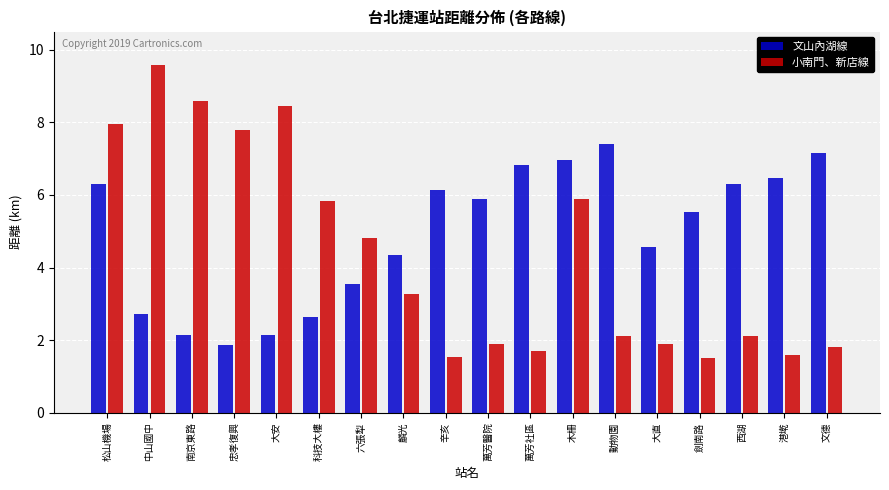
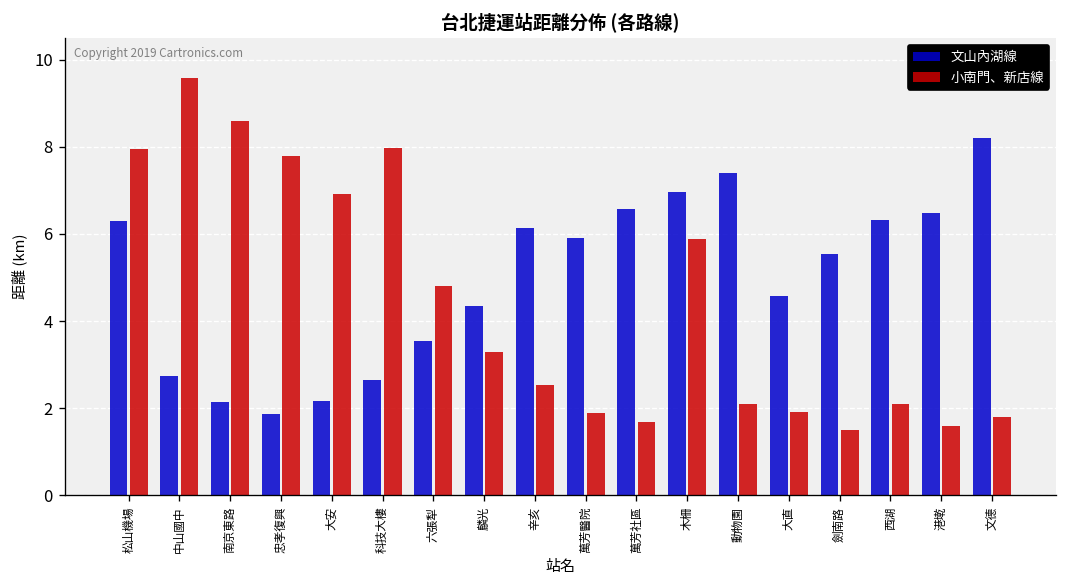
  {
    "文山內湖線": {
      "松山機場": 6.3,
      "中山國中": 2.7,
      "南京東路": 2.1,
      "忠孝復興": 1.9,
      "大安": 2.2,
      "科技大樓": 2.6,
      "六張犁": 3.5,
      "麟光": 4.4,
      "辛亥": 6.1,
      "萬芳醫院": 5.9,
-     "萬芳社區": 6.8,
+     "萬芳社區": 6.6,
      "木柵": 7.0,
      "動物園": 7.4,
      "大直": 4.6,
      "劍南路": 5.5,
      "西湖": 6.3,
      "港墘": 6.5,
-     "文德": 7.2
+     "文德": 8.2
    },
    "小南門、新店線": {
      "松山機場": 8.0,
      "南京東路": 8.6,
      "忠孝復興": 7.8,
-     "大安": 8.5,
-     "科技大樓": 5.8,
+     "大安": 6.9,
+     "科技大樓": 8.0,
      "六張犁": 4.8,
      "麟光": 3.3,
-     "辛亥": 1.5,
+     "辛亥": 2.5,
      "萬芳醫院": 1.9,
      "萬芳社區": 1.7,
      "木柵": 5.9,
      "動物園": 2.1,
      "大直": 1.9,
      "劍南路": 1.5,
      "西湖": 2.1,
      "港墘": 1.6,
      "文德": 1.8
    }
  }
